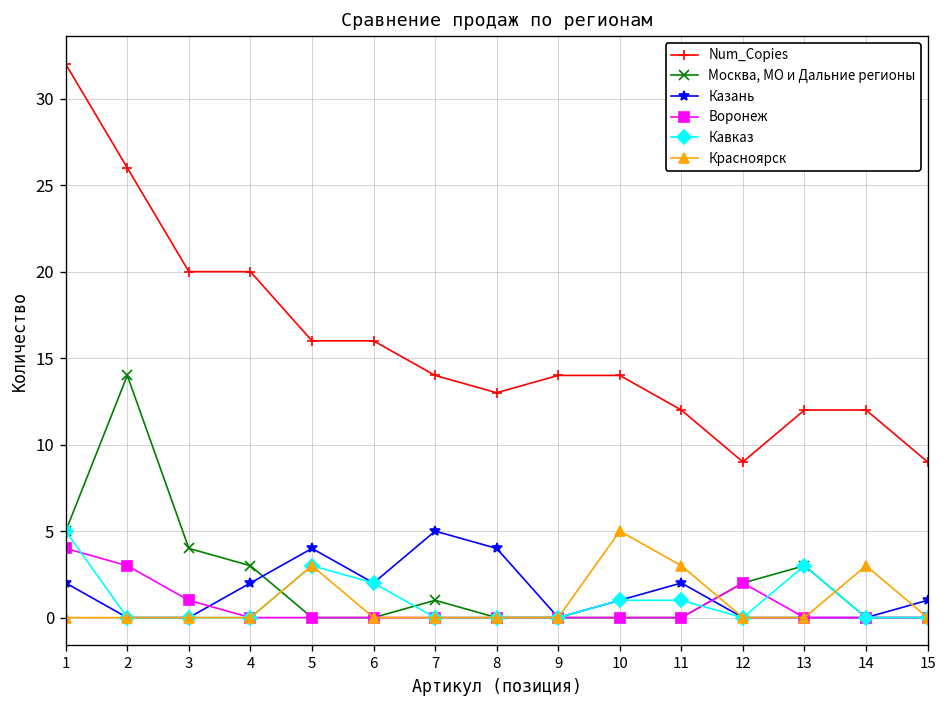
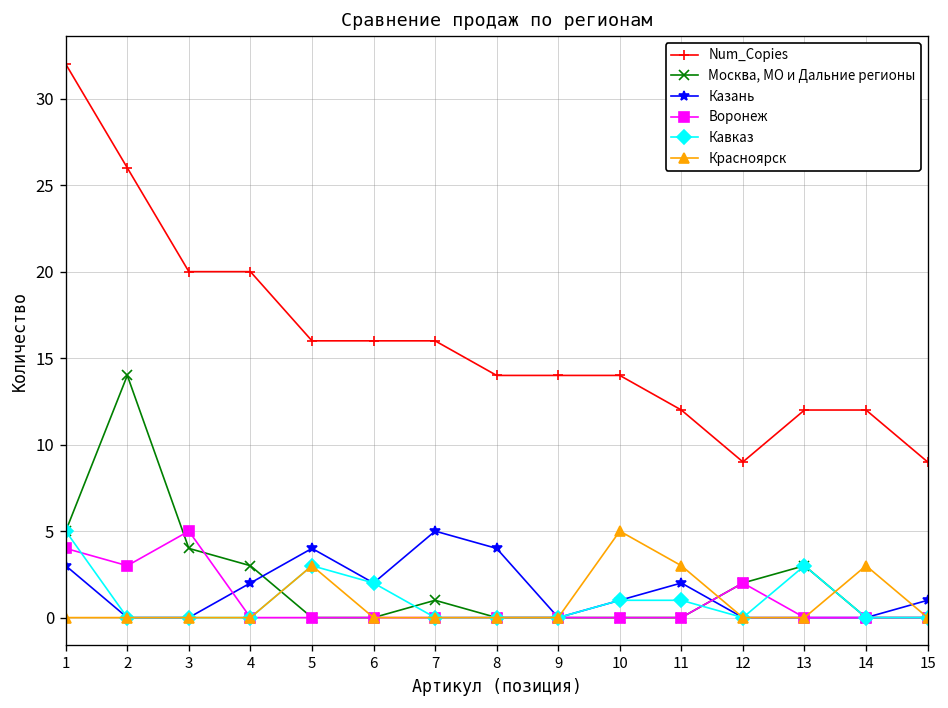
  {
    "Num_Copies": {
      "1": 32,
      "2": 26,
      "3": 20,
      "4": 20,
      "5": 16,
      "6": 16,
-     "7": 14,
-     "8": 13,
+     "7": 16,
+     "8": 14,
      "9": 14,
      "10": 14,
      "11": 12,
      "12": 9,
      "13": 12,
      "14": 12,
      "15": 9
    },
    "Москва, МО и Дальние регионы": {
      "2": 14,
      "3": 4,
      "4": 3,
      "7": 1
    },
    "Казань": {
-     "1": 2,
+     "1": 3,
      "4": 2,
      "5": 4,
      "7": 5,
      "8": 4,
      "11": 2,
      "15": 1
    },
    "Воронеж": {
      "1": 4,
      "2": 3,
-     "3": 1
+     "3": 5
    },
    "Кавказ": {
      "11": 1
    },
    "Красноярск": {
      "1": 0,
      "10": 5,
      "11": 3,
      "14": 3
    }
  }
